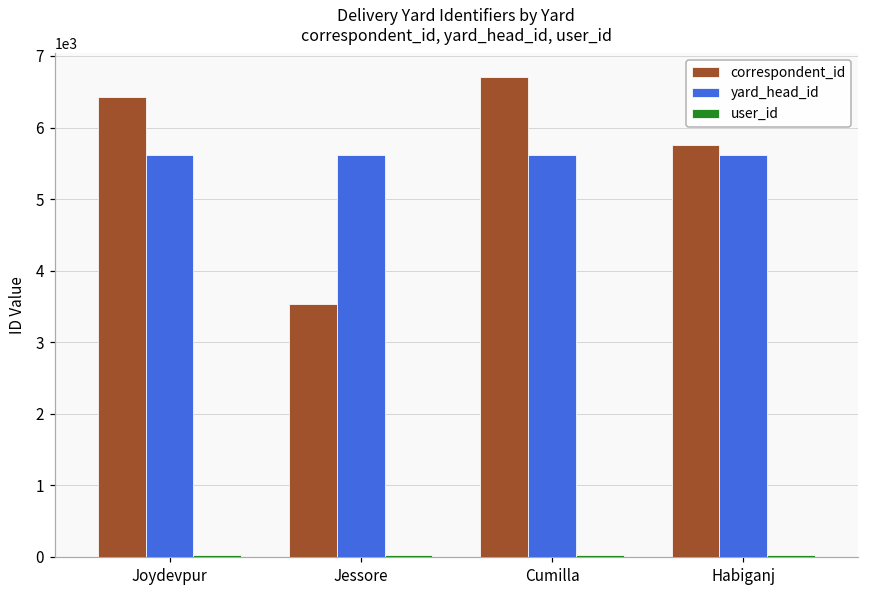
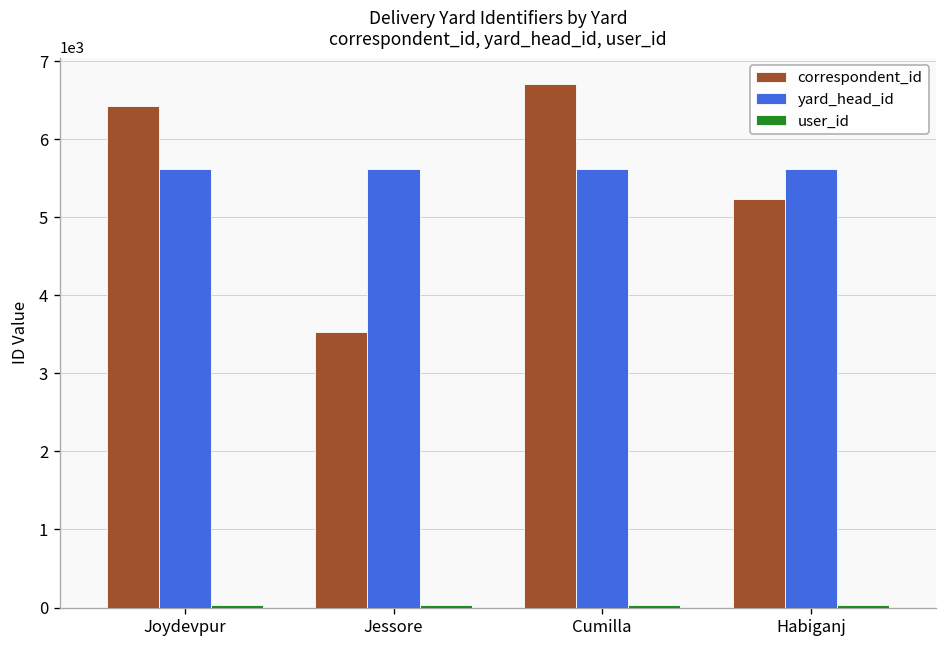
  {
    "correspondent_id": {
      "Joydevpur": 6400,
      "Jessore": 3500,
      "Cumilla": 6700,
-     "Habiganj": 5800
+     "Habiganj": 5200
    },
    "yard_head_id": {
      "Joydevpur": 5600,
      "Jessore": 5600,
      "Cumilla": 5600,
      "Habiganj": 5600
    }
  }
